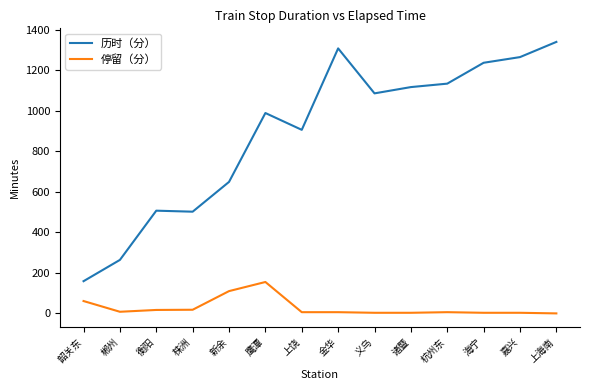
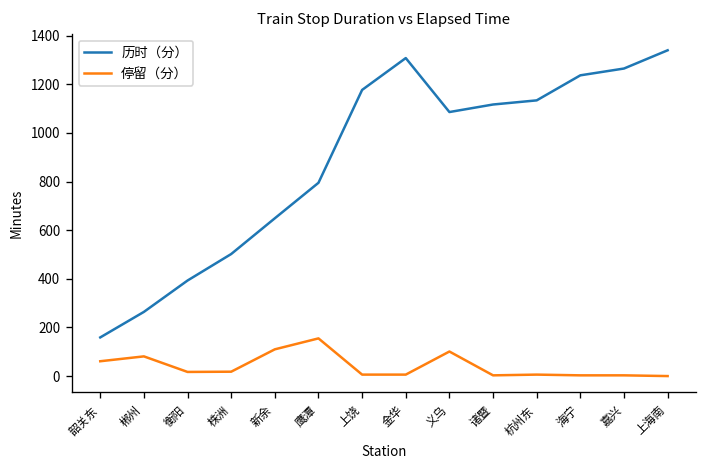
  {
    "历时（分）": {
      "韶关东": 160,
      "郴州": 260,
-     "衡阳": 510,
+     "衡阳": 390,
      "株洲": 500,
      "新余": 650,
-     "鹰潭": 990,
-     "上饶": 910,
+     "鹰潭": 800,
+     "上饶": 1180,
      "金华": 1310,
      "义乌": 1090,
      "诸暨": 1120,
      "杭州东": 1130,
      "海宁": 1240,
      "嘉兴": 1270,
      "上海南": 1340
    },
    "停留（分）": {
      "韶关东": 60,
-     "郴州": 10,
+     "郴州": 80,
      "衡阳": 20,
      "株洲": 20,
      "新余": 110,
      "鹰潭": 160,
      "上饶": 10,
      "金华": 10,
-     "义乌": 0,
+     "义乌": 100,
      "诸暨": 0,
      "杭州东": 10,
      "海宁": 0,
      "嘉兴": 0,
      "上海南": 0
    }
  }
